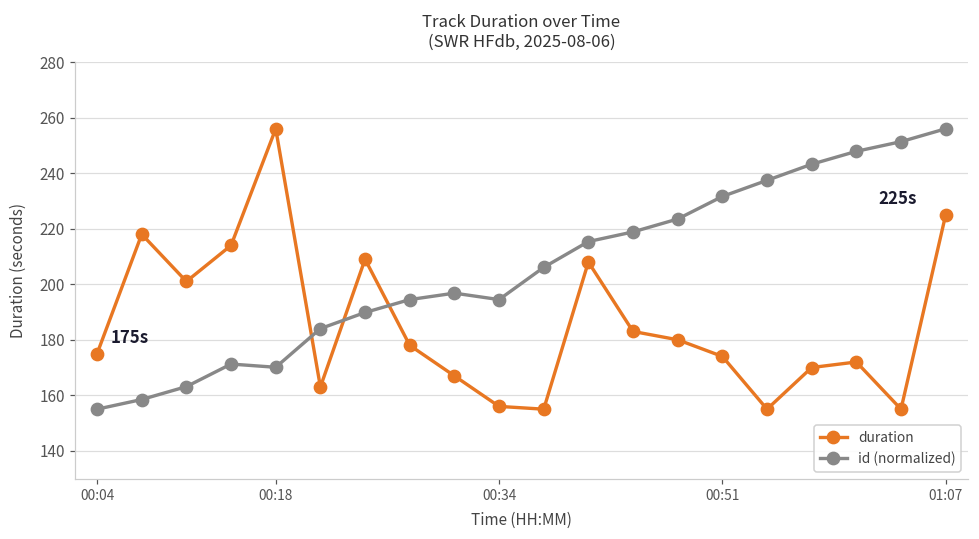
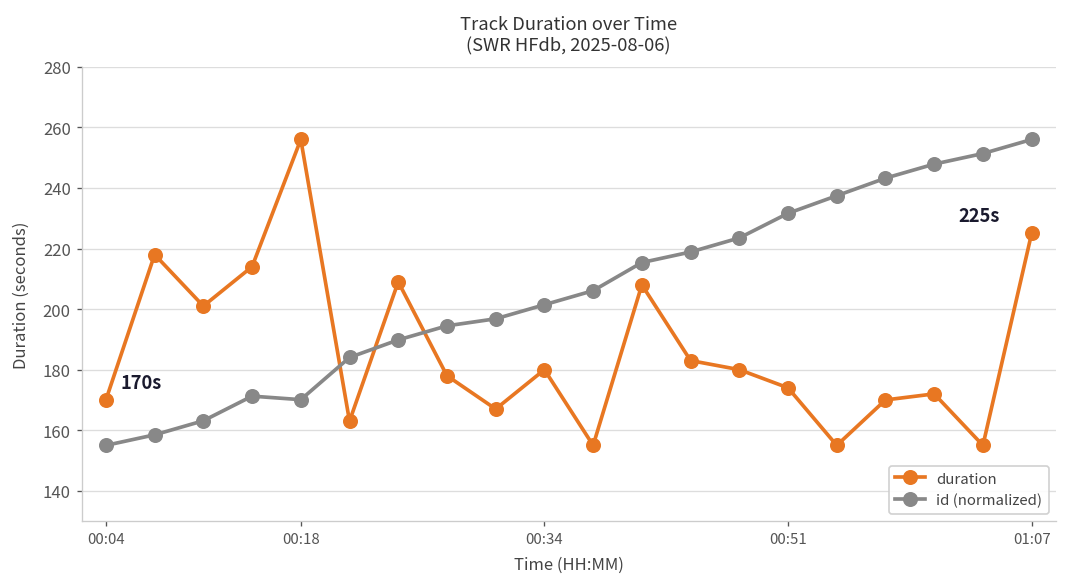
  {
    "duration": {
-     "00:04": "175s",
-     "00:34": "156"
+     "00:04": "170s",
+     "00:34": "180"
    },
    "id (normalized)": {
      "00:04": "155",
      "00:18": "170",
-     "00:34": "194",
+     "00:34": "201",
      "00:51": "232",
      "01:07": "256"
    }
  }
